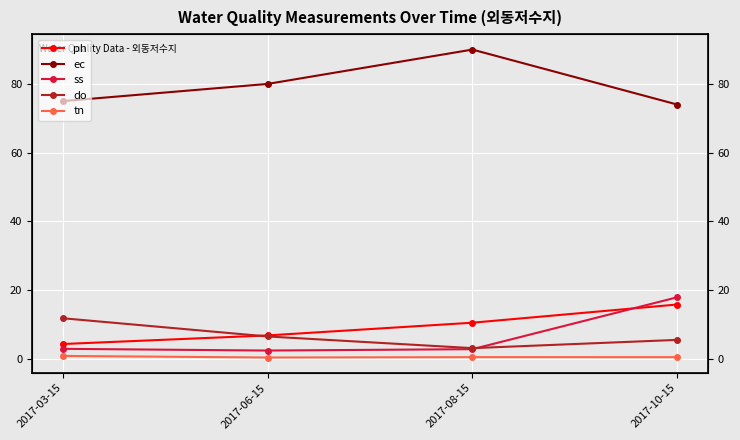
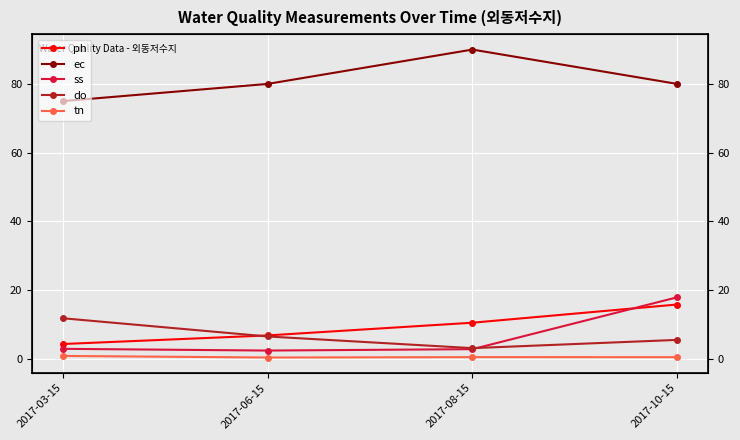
  {
    "ph": {
      "2017-03-15": 4,
      "2017-08-15": 11,
      "2017-10-15": 16
    },
    "ec": {
      "2017-06-15": 80,
      "2017-08-15": 90,
-     "2017-10-15": 74
+     "2017-10-15": 80
    },
    "tn": {
      "2017-03-15": 1,
      "2017-06-15": 0,
      "2017-08-15": 0,
      "2017-10-15": 0
    }
  }
